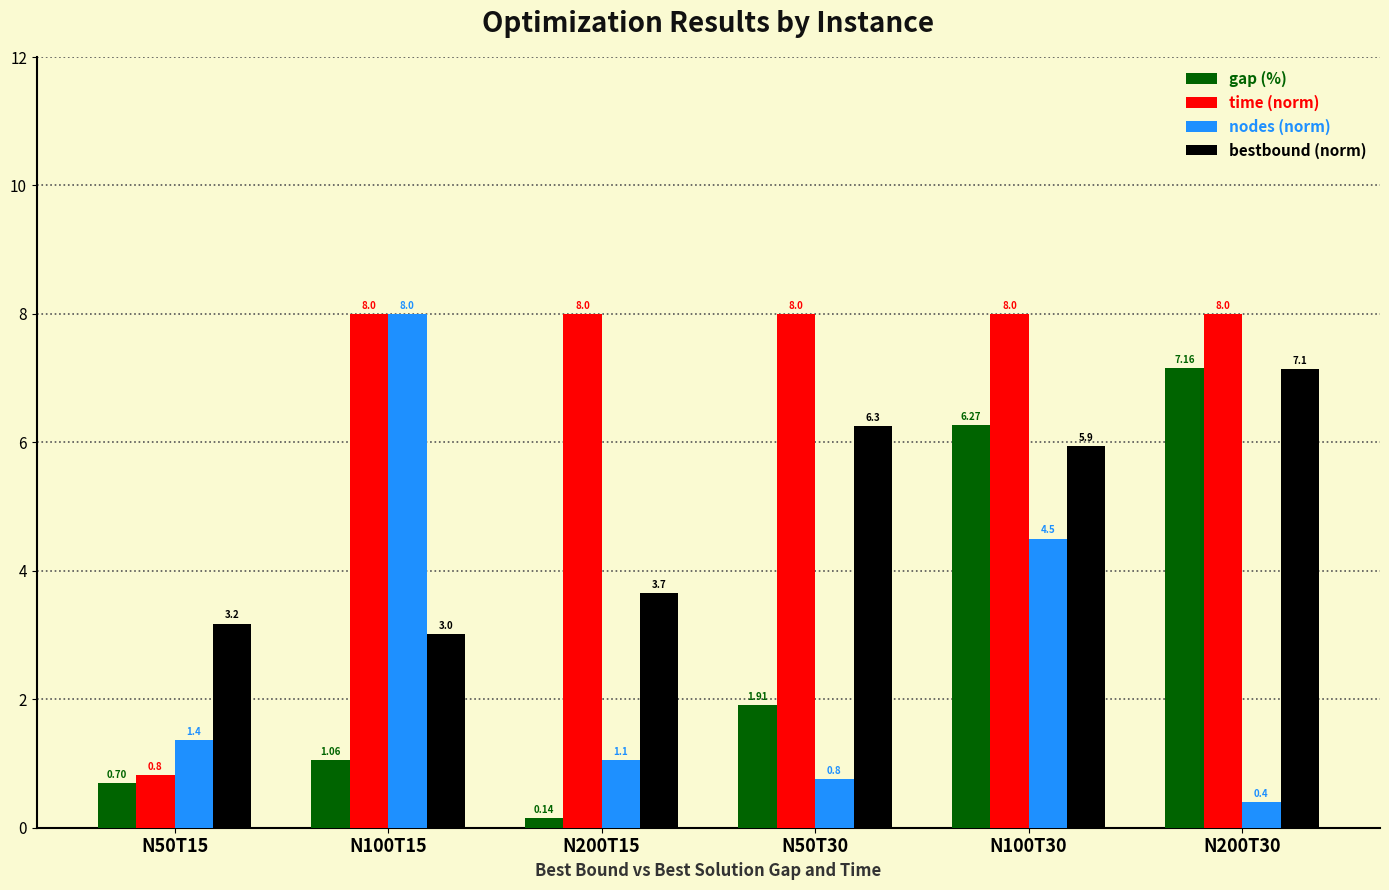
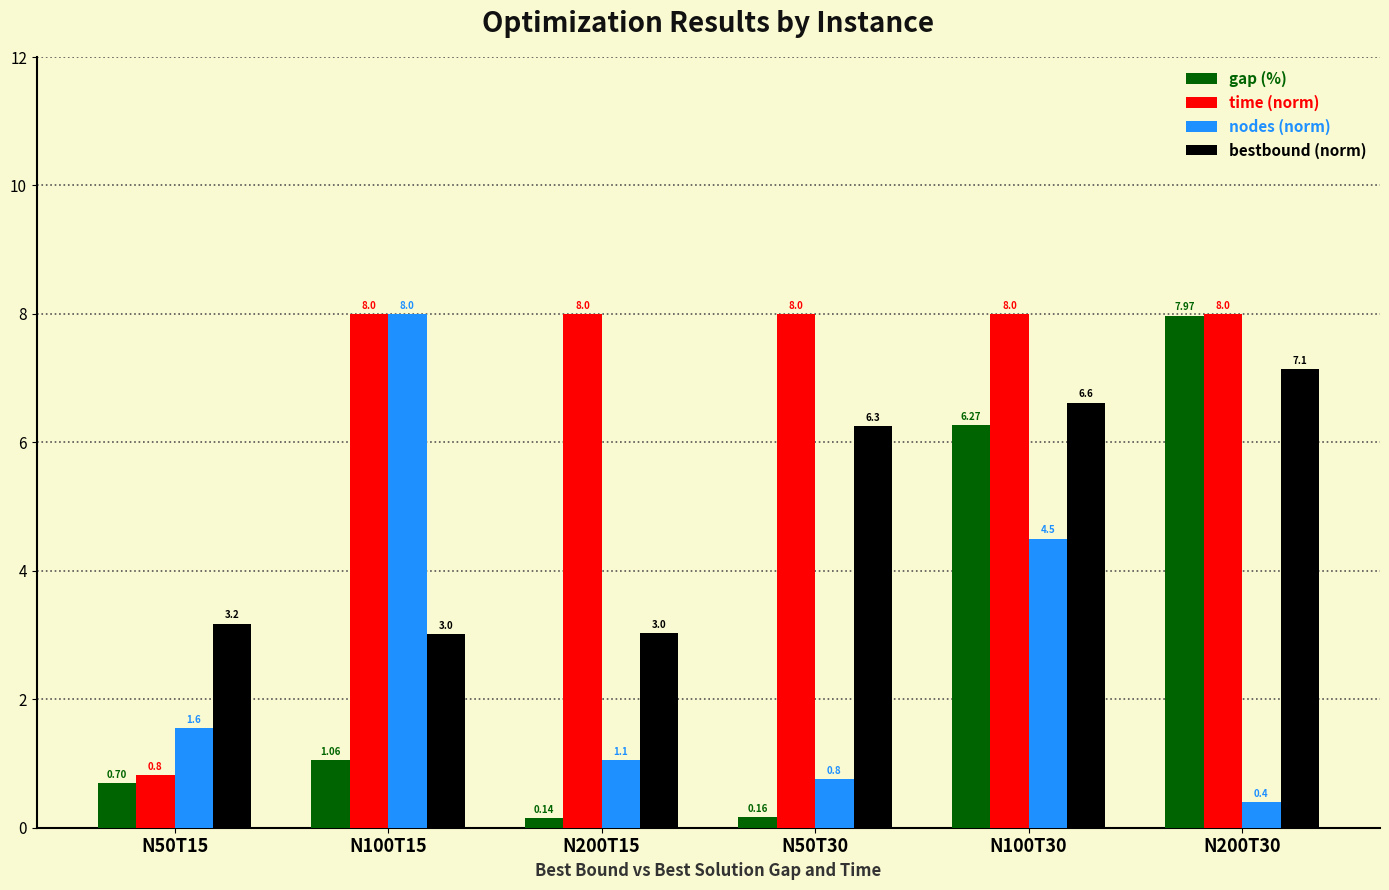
  {
    "gap (%)": {
      "N50T15": 0.70,
      "N100T15": 1.06,
      "N200T15": 0.14,
-     "N50T30": 1.91,
+     "N50T30": 0.16,
      "N100T30": 6.27,
-     "N200T30": 7.16
+     "N200T30": 7.97
    },
    "time (norm)": {
      "N50T15": 0.8,
      "N100T15": 8.0,
      "N200T15": 8.0,
      "N50T30": 8.0,
      "N100T30": 8.0,
      "N200T30": 8.0
    },
    "nodes (norm)": {
-     "N50T15": 1.4,
+     "N50T15": 1.6,
      "N100T15": 8.0,
      "N200T15": 1.1,
      "N50T30": 0.8,
      "N100T30": 4.5,
      "N200T30": 0.4
    },
    "bestbound (norm)": {
      "N50T15": 3.2,
      "N100T15": 3.0,
-     "N200T15": 3.7,
+     "N200T15": 3.0,
      "N50T30": 6.3,
-     "N100T30": 5.9,
+     "N100T30": 6.6,
      "N200T30": 7.1
    }
  }
